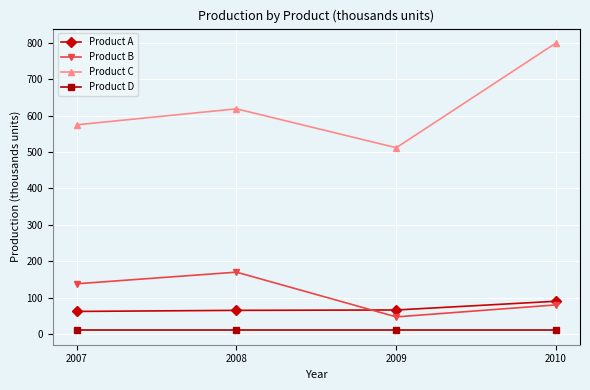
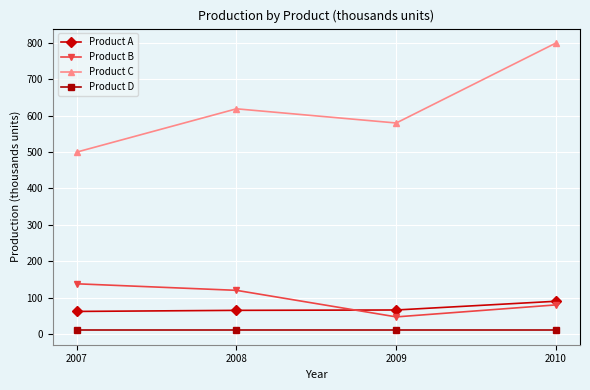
  {
    "Product B": {
      "2007": 140,
-     "2008": 170,
+     "2008": 120,
      "2009": 50,
      "2010": 80
    },
    "Product C": {
-     "2007": 580,
+     "2007": 500,
      "2008": 620,
-     "2009": 510,
+     "2009": 580,
      "2010": 800
    }
  }
